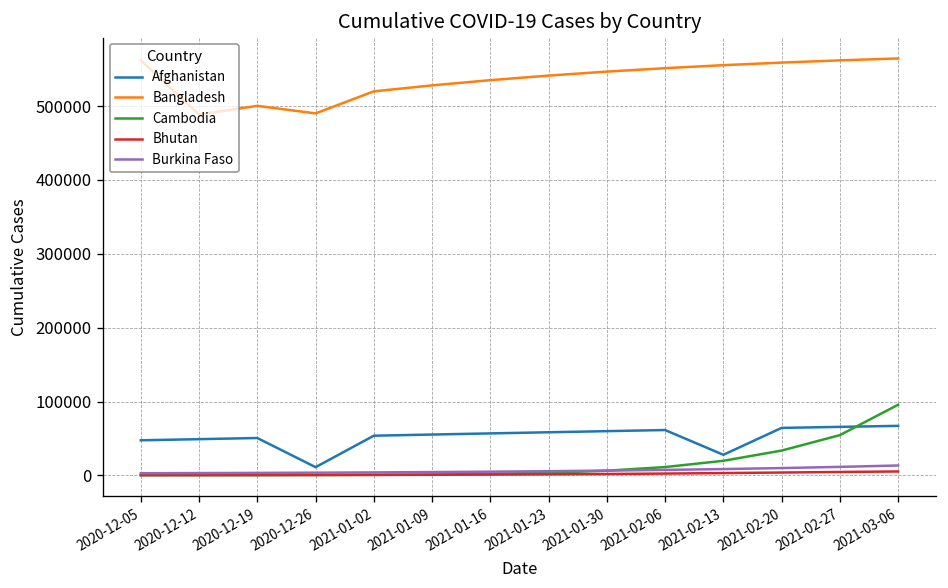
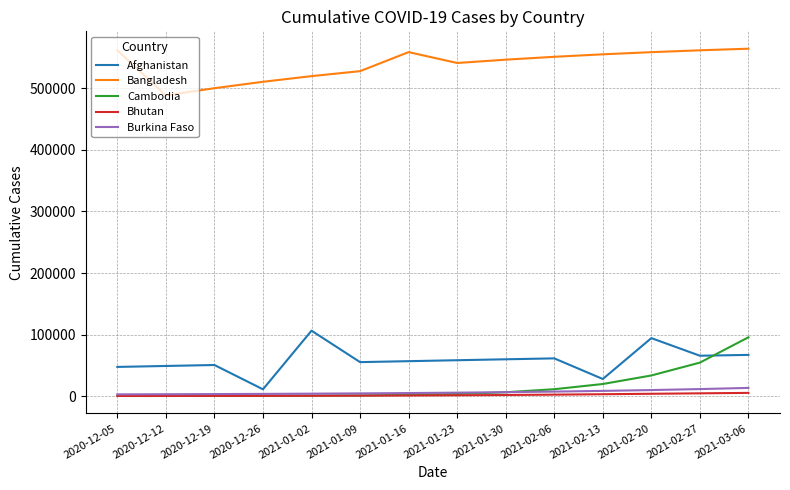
  {
    "Afghanistan": {
      "2020-12-05": 50000,
      "2020-12-12": 50000,
      "2020-12-19": 50000,
      "2020-12-26": 10000,
-     "2021-01-02": 50000,
+     "2021-01-02": 110000,
      "2021-01-09": 60000,
      "2021-01-16": 60000,
      "2021-01-23": 60000,
      "2021-01-30": 60000,
      "2021-02-06": 60000,
      "2021-02-13": 30000,
-     "2021-02-20": 60000,
+     "2021-02-20": 90000,
      "2021-02-27": 70000,
      "2021-03-06": 70000
    },
    "Bangladesh": {
      "2020-12-19": 500000,
-     "2020-12-26": 490000,
+     "2020-12-26": 510000,
      "2021-01-02": 520000,
      "2021-01-09": 530000,
-     "2021-01-16": 530000,
+     "2021-01-16": 560000,
      "2021-01-23": 540000,
      "2021-01-30": 550000,
      "2021-02-06": 550000,
      "2021-02-13": 560000,
      "2021-02-20": 560000,
      "2021-02-27": 560000,
      "2021-03-06": 560000
    },
    "Cambodia": {
      "2021-02-13": 20000,
      "2021-02-20": 30000,
      "2021-02-27": 50000,
      "2021-03-06": 100000
    },
    "Bhutan": {
      "2021-01-30": 0,
      "2021-02-06": 0,
      "2021-02-13": 0,
      "2021-02-20": 0,
      "2021-02-27": 0,
      "2021-03-06": 10000
    },
    "Burkina Faso": {
      "2021-02-13": 10000,
      "2021-02-20": 10000,
      "2021-02-27": 10000,
      "2021-03-06": 10000
    }
  }
